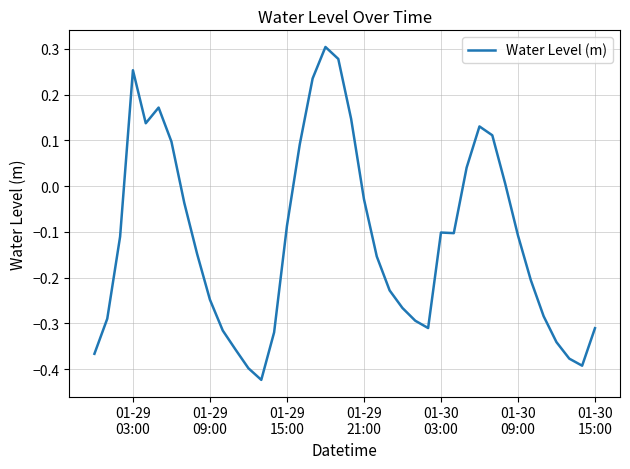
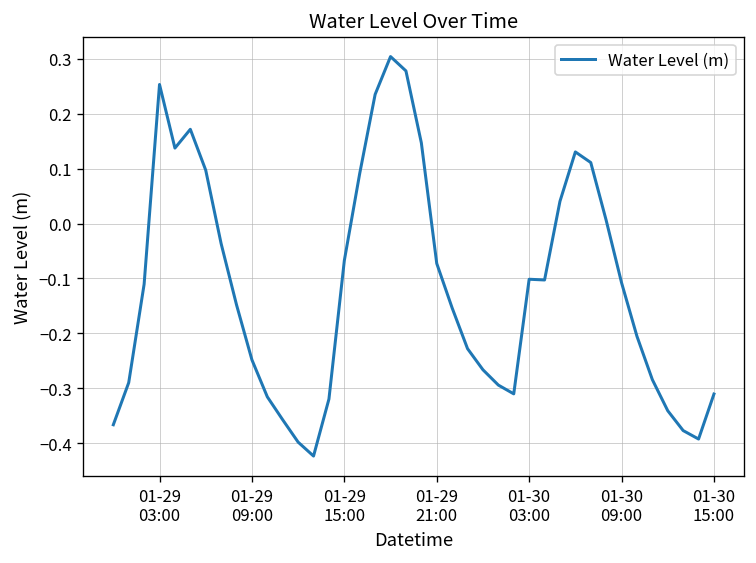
  {
    "01-29 03:00": 0.25,
    "01-29 09:00": -0.25,
-   "01-29 15:00": -0.09,
-   "01-29 21:00": -0.03,
+   "01-29 15:00": -0.07,
+   "01-29 21:00": -0.07,
    "01-30 03:00": -0.10,
    "01-30 09:00": -0.11,
    "01-30 15:00": -0.31
  }
